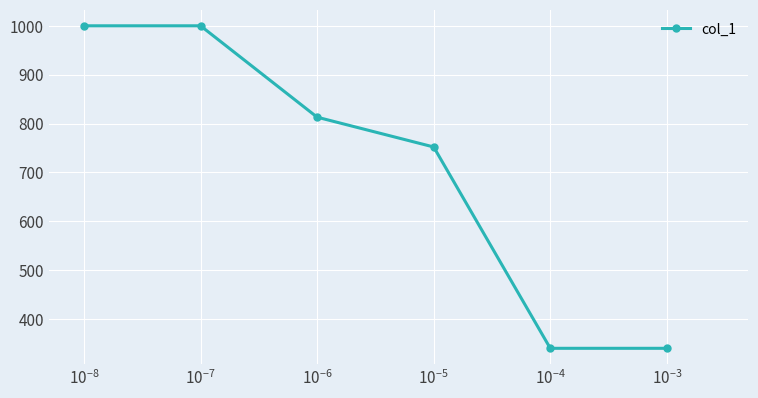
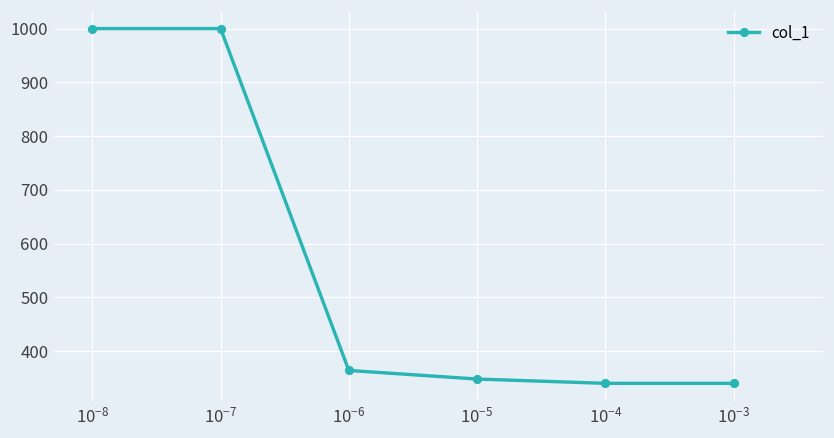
  {
    "10^-8": 1000,
    "10^-7": 1000,
-   "10^-6": 810,
-   "10^-5": 750,
+   "10^-6": 360,
+   "10^-5": 350,
    "10^-4": 340,
    "10^-3": 340
  }
